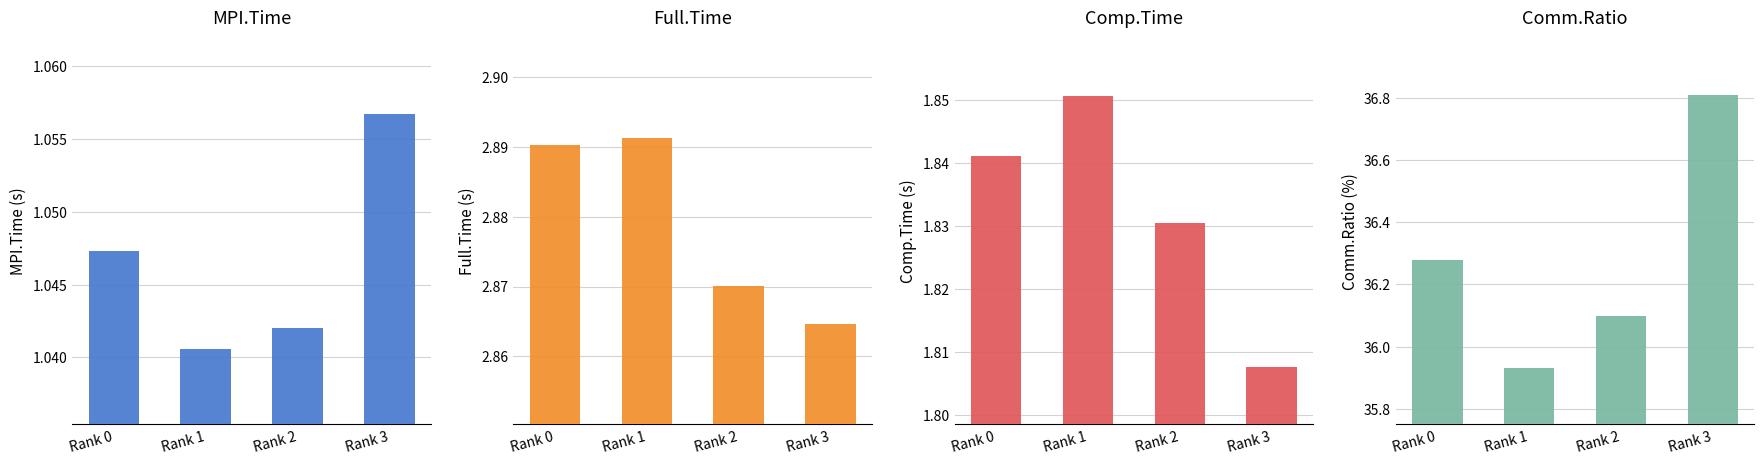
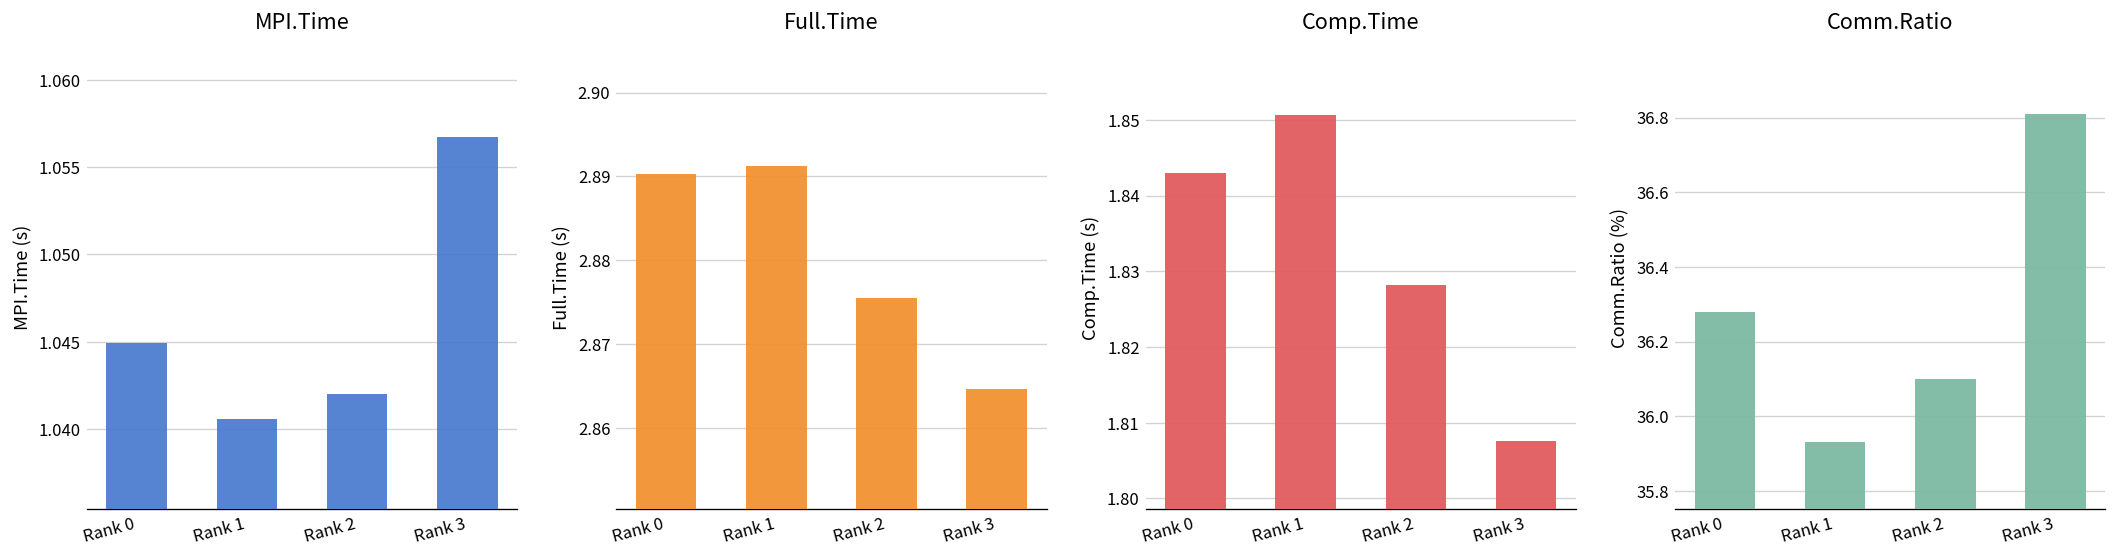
  {
    "MPI.Time": {
-     "Rank 0": 1.0473,
+     "Rank 0": 1.0449,
      "Rank 1": 1.0406,
      "Rank 2": 1.0420,
      "Rank 3": 1.0567
    },
    "Full.Time": {
      "Rank 0": 2.890,
      "Rank 1": 2.891,
-     "Rank 2": 2.870,
+     "Rank 2": 2.876,
      "Rank 3": 2.865
    },
    "Comp.Time": {
-     "Rank 0": 1.841,
+     "Rank 0": 1.843,
      "Rank 1": 1.851,
-     "Rank 2": 1.830,
+     "Rank 2": 1.828,
      "Rank 3": 1.808
    },
    "Comm.Ratio": {
      "Rank 0": 36.28,
      "Rank 1": 35.93,
      "Rank 2": 36.10,
      "Rank 3": 36.81
    }
  }
